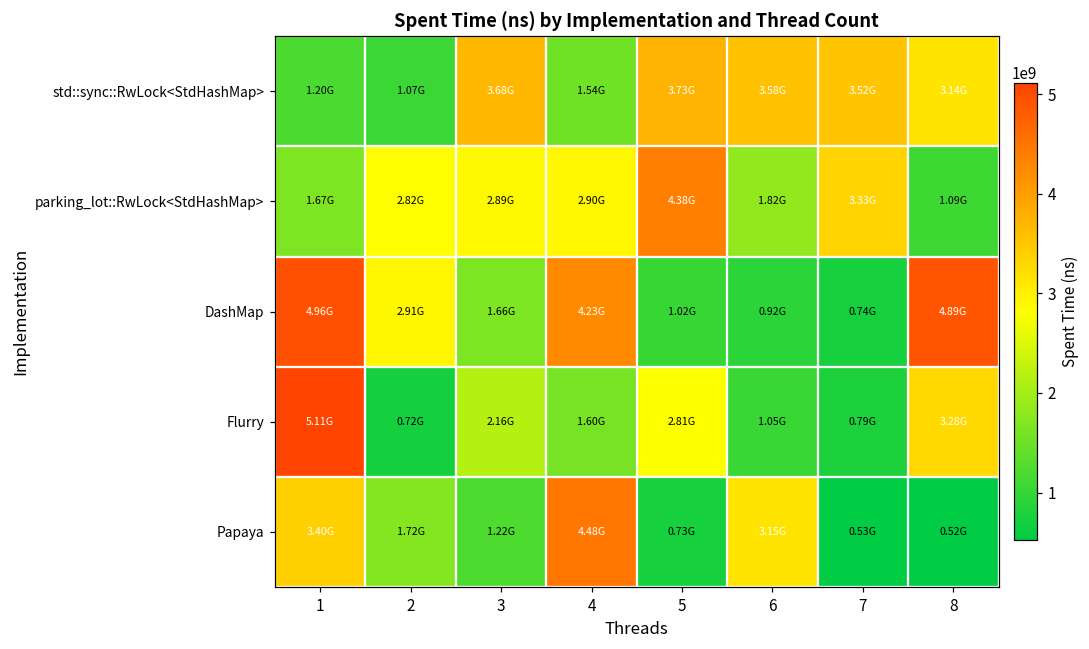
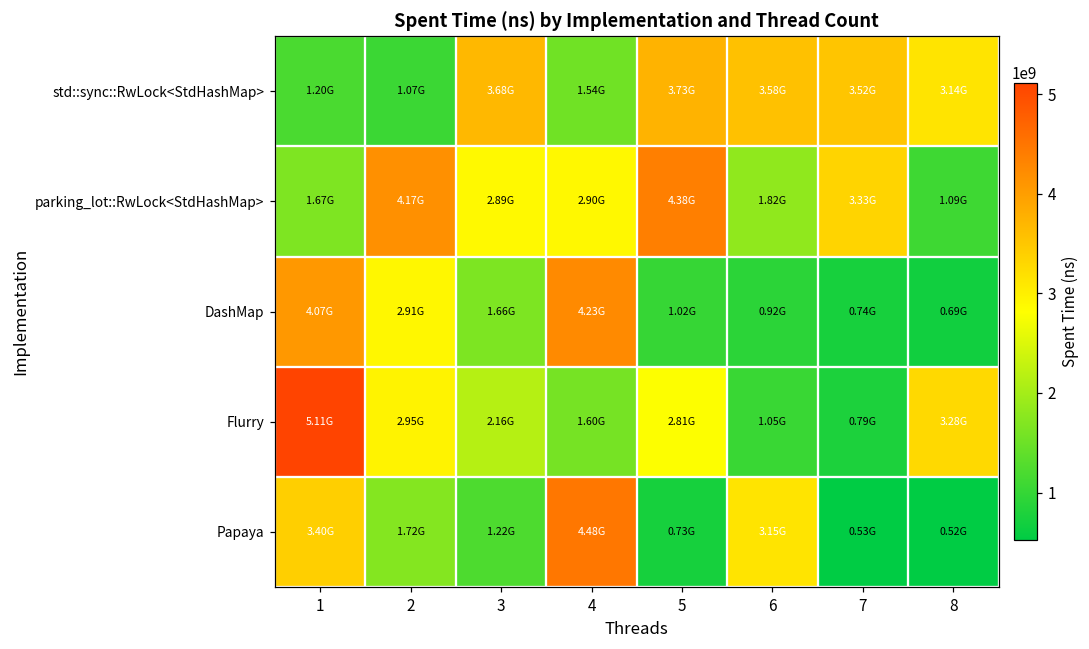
  {
    "std::sync::RwLock<StdHashMap>": {
      "1": "1.20G",
      "2": "1.07G",
      "3": "3.68G",
      "4": "1.54G",
      "5": "3.73G",
      "6": "3.58G",
      "7": "3.52G",
      "8": "3.14G"
    },
    "parking_lot::RwLock<StdHashMap>": {
      "1": "1.67G",
-     "2": "2.82G",
+     "2": "4.17G",
      "3": "2.89G",
      "4": "2.90G",
      "5": "4.38G",
      "6": "1.82G",
      "7": "3.33G",
      "8": "1.09G"
    },
    "DashMap": {
-     "1": "4.96G",
+     "1": "4.07G",
      "2": "2.91G",
      "3": "1.66G",
      "4": "4.23G",
      "5": "1.02G",
      "6": "0.92G",
      "7": "0.74G",
-     "8": "4.89G"
+     "8": "0.69G"
    },
    "Flurry": {
      "1": "5.11G",
-     "2": "0.72G",
+     "2": "2.95G",
      "3": "2.16G",
      "4": "1.60G",
      "5": "2.81G",
      "6": "1.05G",
      "7": "0.79G",
      "8": "3.28G"
    },
    "Papaya": {
      "1": "3.40G",
      "2": "1.72G",
      "3": "1.22G",
      "4": "4.48G",
      "5": "0.73G",
      "6": "3.15G",
      "7": "0.53G",
      "8": "0.52G"
    }
  }
